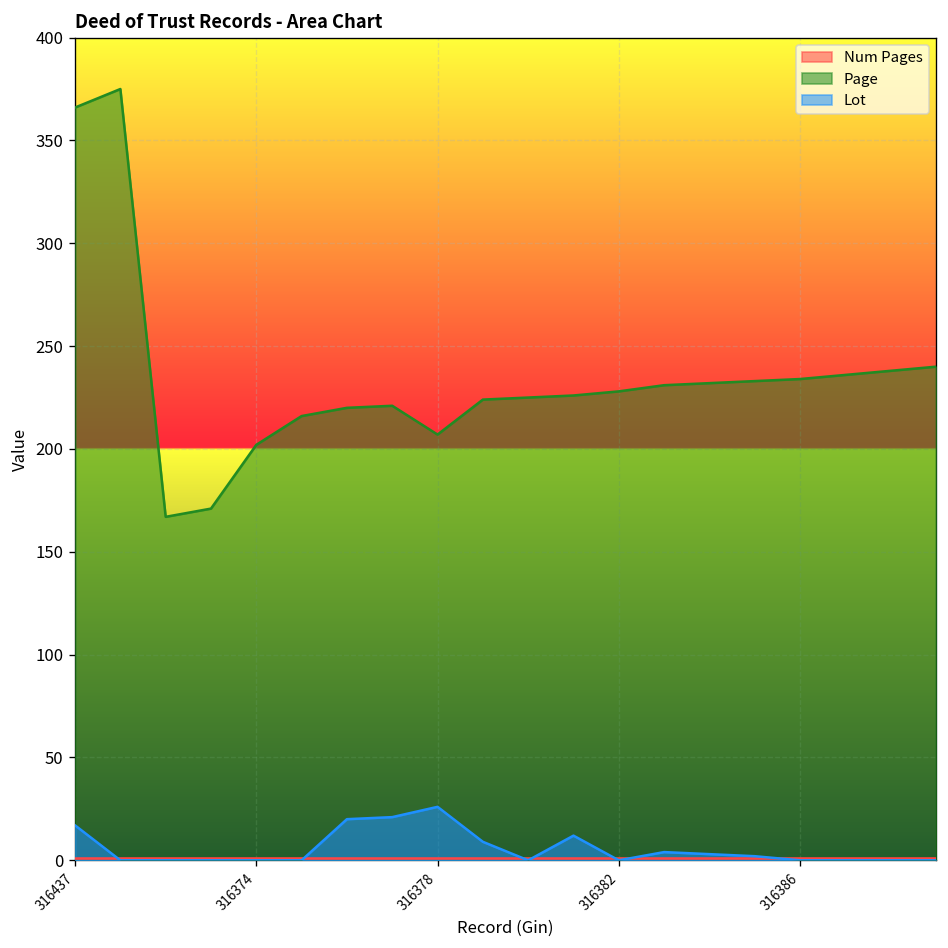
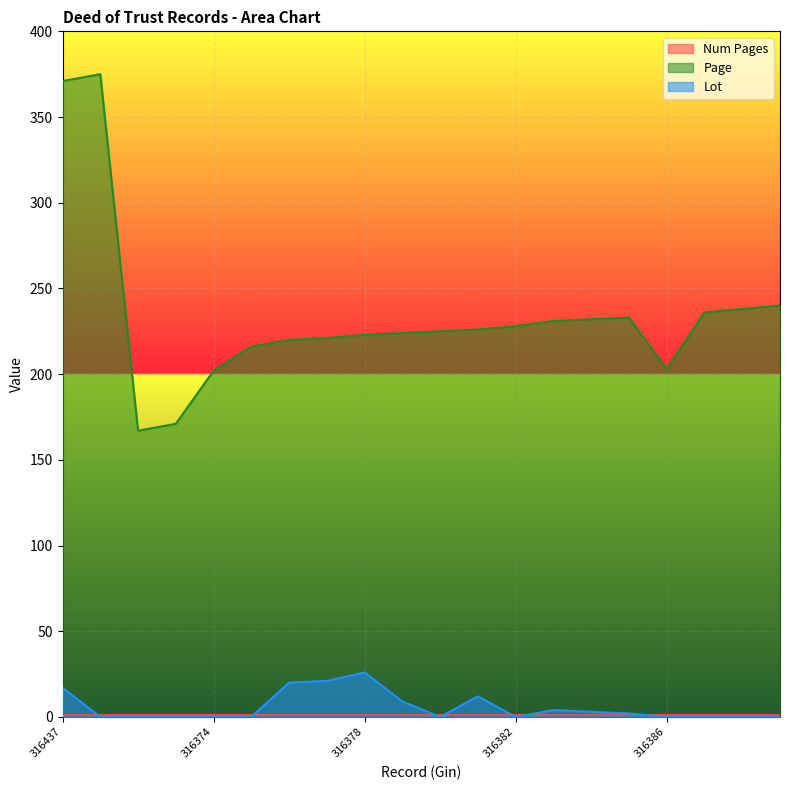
  {
    "Num Pages": {
      "316437": 1,
      "316378": 1
    },
    "Page": {
-     "316437": 366,
+     "316437": 371,
      "316374": 202,
-     "316378": 207,
+     "316378": 223,
      "316382": 228,
-     "316386": 234
+     "316386": 203
    },
    "Lot": {
      "316437": 17,
      "316378": 26
    }
  }
